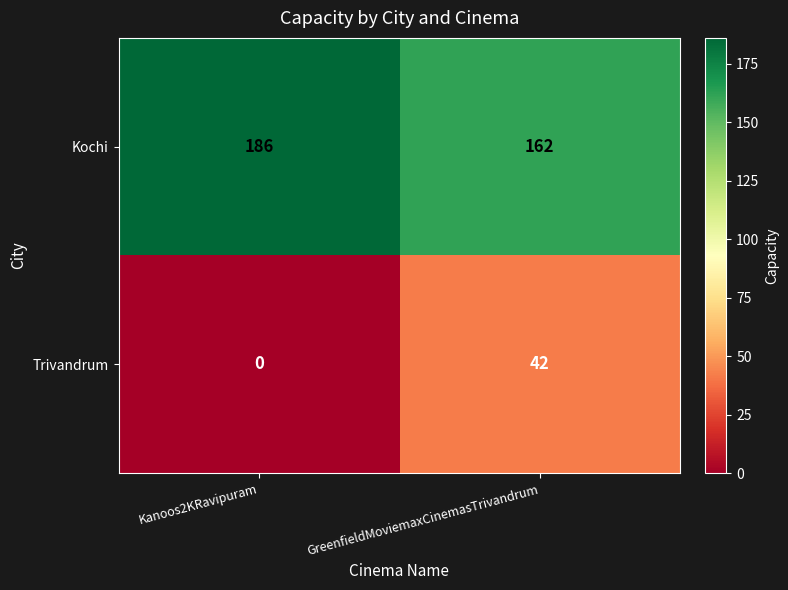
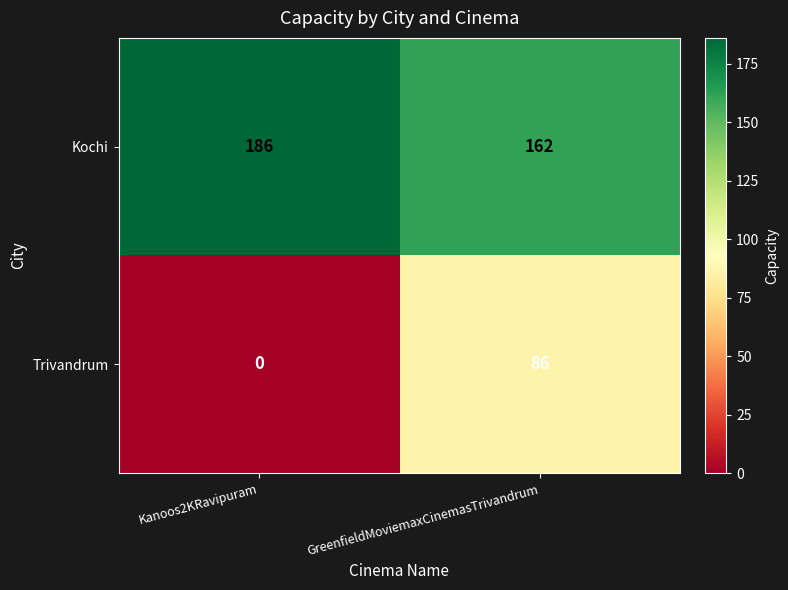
  {
    "Kochi": {
      "Kanoos2KRavipuram": 186,
      "GreenfieldMoviemaxCinemasTrivandrum": 162
    },
    "Trivandrum": {
      "Kanoos2KRavipuram": 0,
-     "GreenfieldMoviemaxCinemasTrivandrum": 42
+     "GreenfieldMoviemaxCinemasTrivandrum": 86
    }
  }
